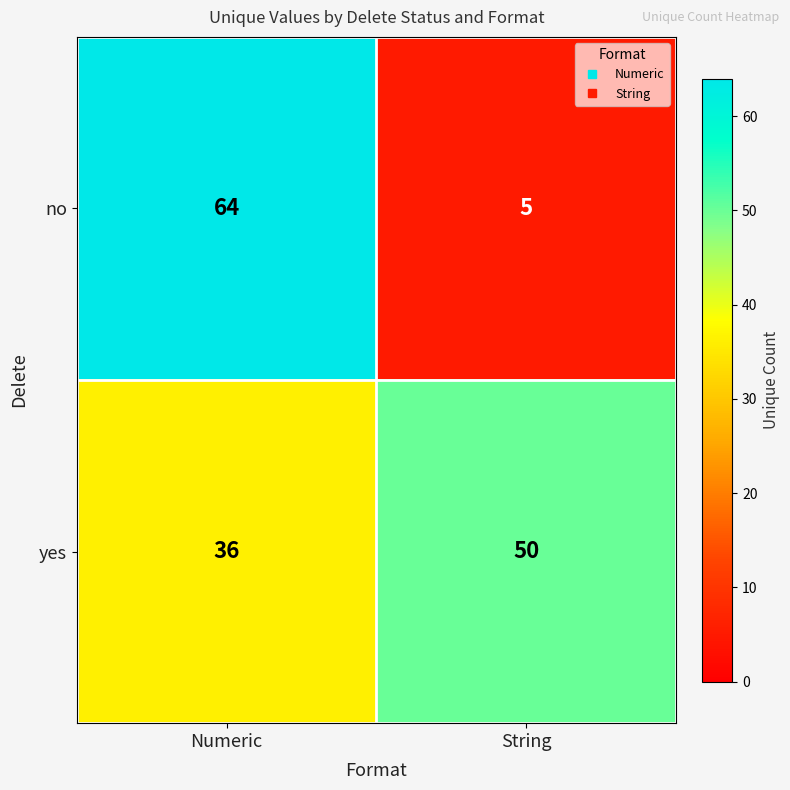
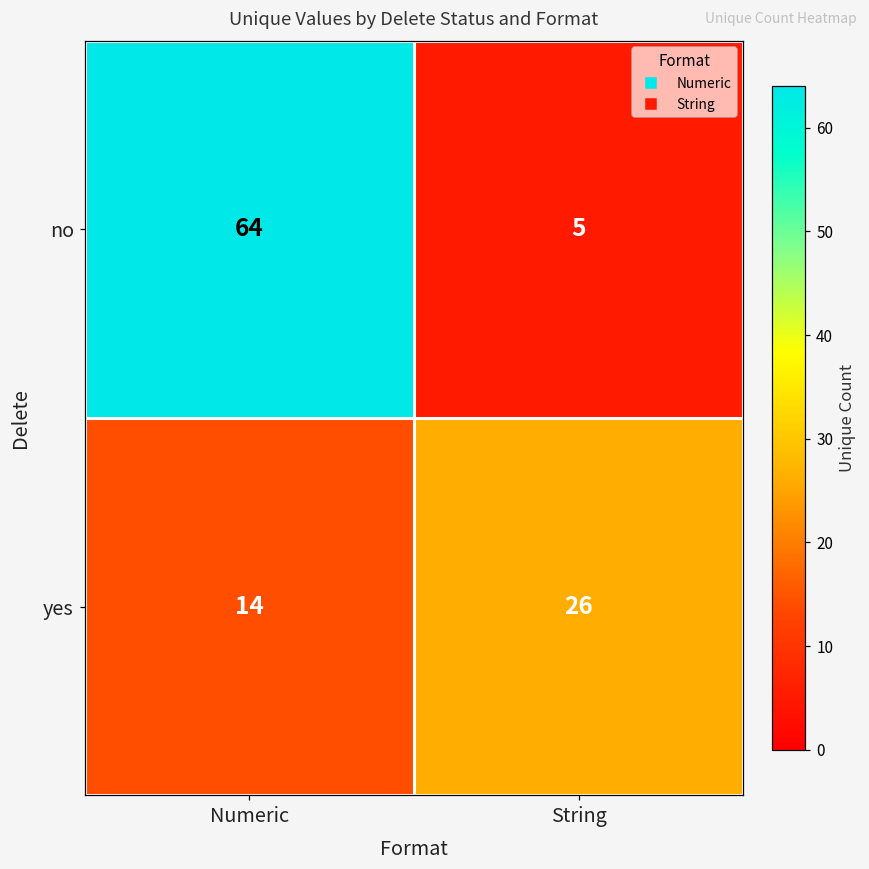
  {
    "no": {
      "Numeric": 64,
      "String": 5
    },
    "yes": {
-     "Numeric": 36,
-     "String": 50
+     "Numeric": 14,
+     "String": 26
    }
  }
